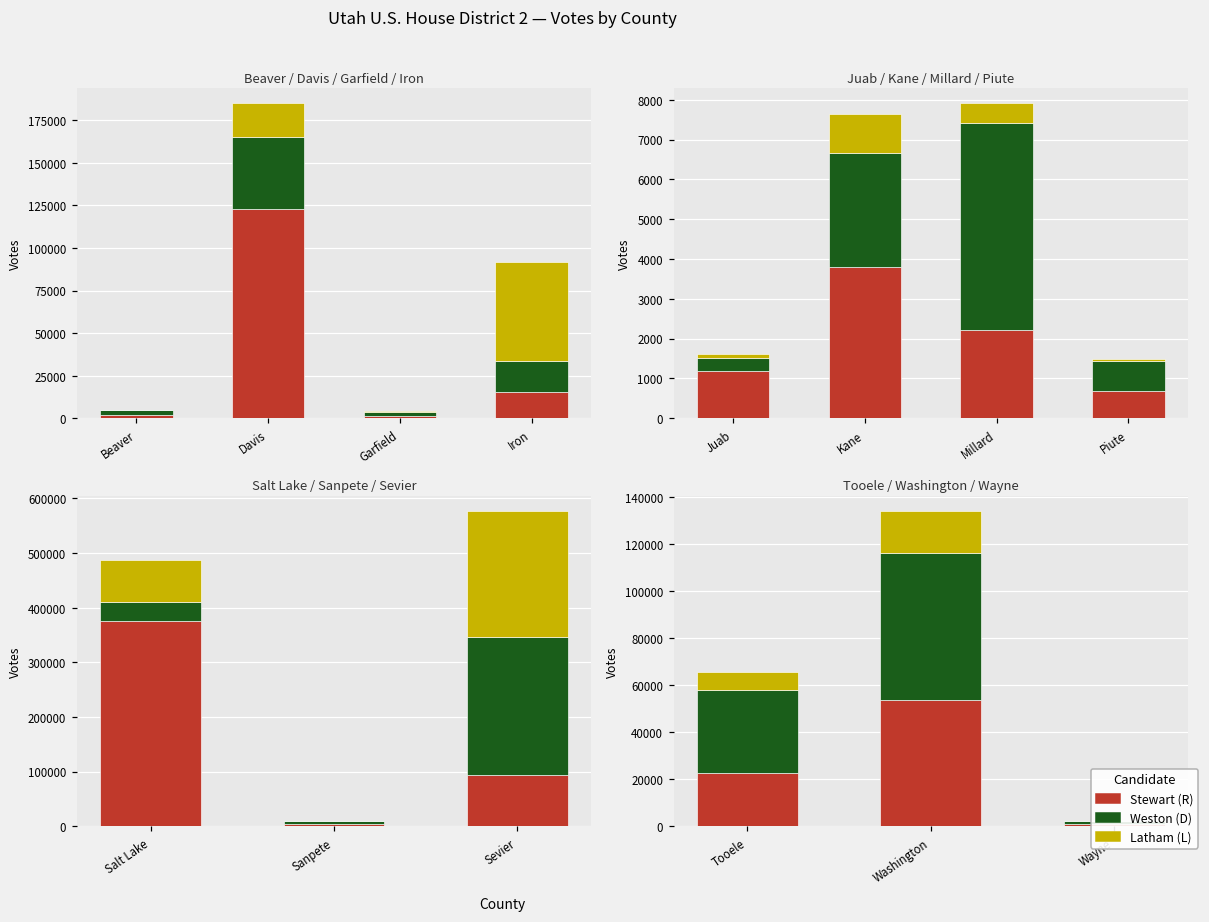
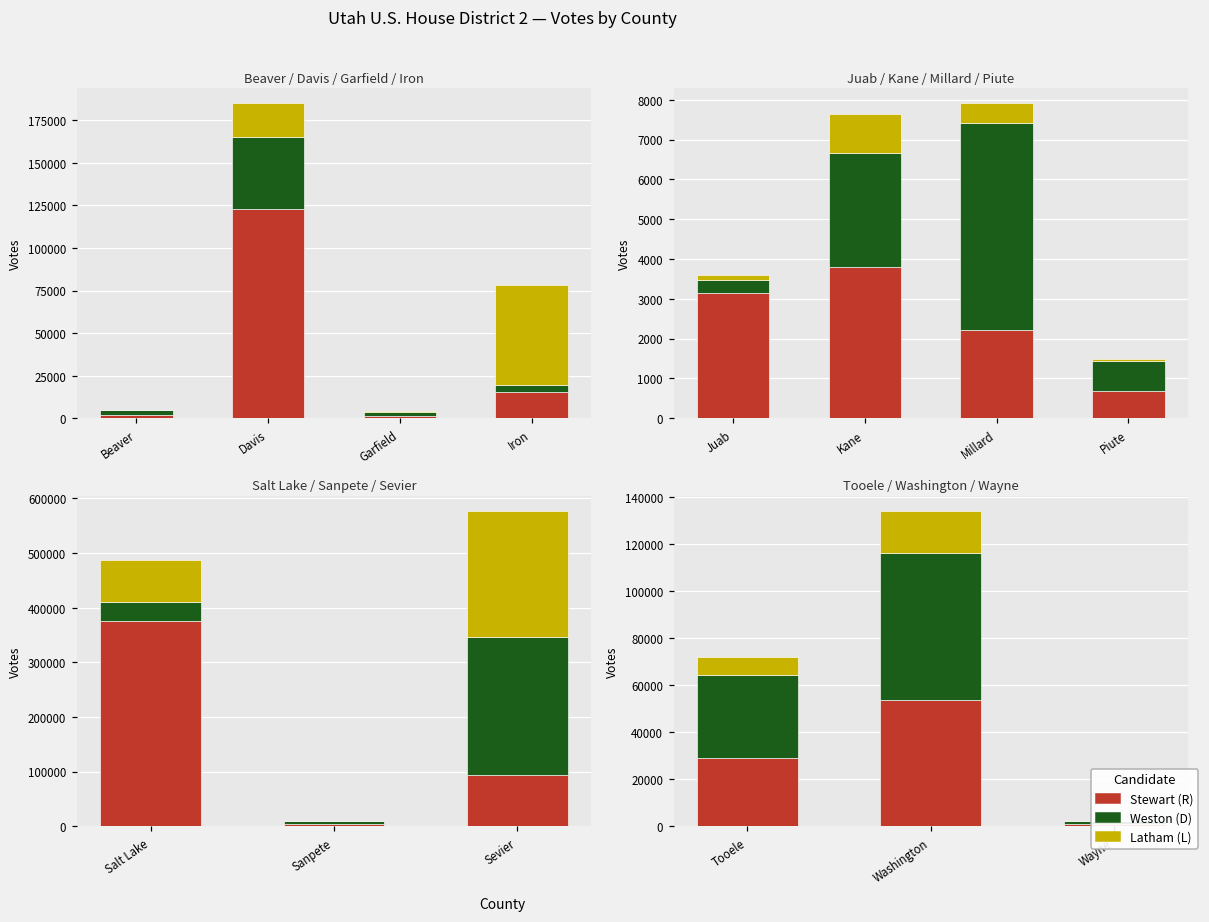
  {
    "Beaver / Davis / Garfield / Iron": {
      "Stewart (R)": {
        "Beaver": 2000,
        "Davis": 123000,
        "Iron": 15000
      },
      "Weston (D)": {
        "Beaver": 2000,
        "Davis": 42000,
        "Garfield": 2000,
-       "Iron": 18000
+       "Iron": 5000
      },
      "Latham (L)": {
        "Davis": 20000,
        "Iron": 58000
      }
    },
    "Juab / Kane / Millard / Piute": {
      "Stewart (R)": {
-       "Juab": 1200,
+       "Juab": 3200,
        "Kane": 3800,
        "Millard": 2200,
        "Piute": 700
      },
      "Weston (D)": {
        "Juab": 300,
        "Kane": 2900,
        "Millard": 5200,
        "Piute": 800
      },
      "Latham (L)": {
        "Juab": 100,
        "Kane": 1000,
        "Millard": 500
      }
    },
    "Salt Lake / Sanpete / Sevier": {
      "Stewart (R)": {
        "Salt Lake": 380000,
        "Sevier": 90000
      },
      "Weston (D)": {
        "Salt Lake": 40000,
        "Sanpete": 10000,
        "Sevier": 250000
      },
      "Latham (L)": {
        "Salt Lake": 80000,
        "Sevier": 230000
      }
    },
    "Tooele / Washington / Wayne": {
      "Stewart (R)": {
-       "Tooele": 23000,
+       "Tooele": 29000,
        "Washington": 54000
      },
      "Weston (D)": {
        "Tooele": 35000,
        "Washington": 63000
      },
      "Latham (L)": {
        "Tooele": 8000,
        "Washington": 18000
      }
    }
  }
